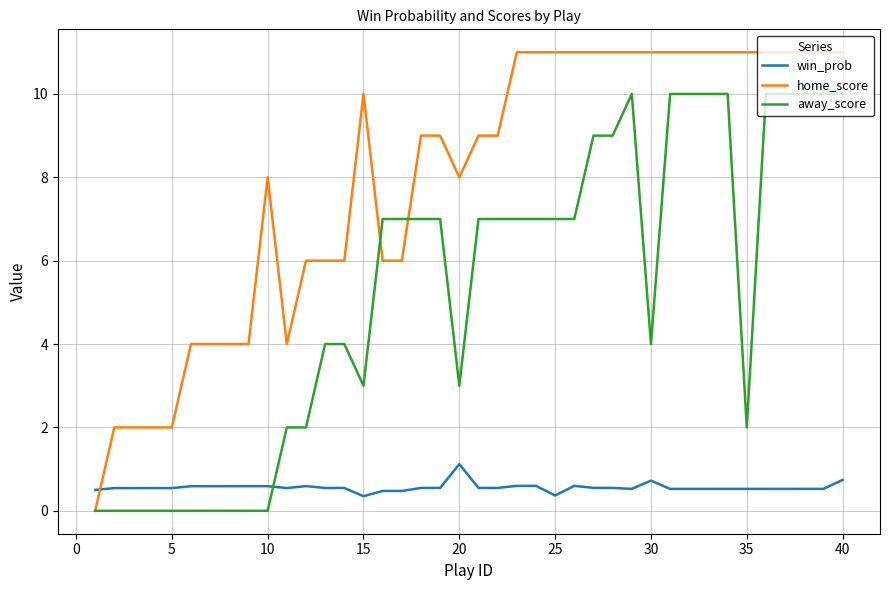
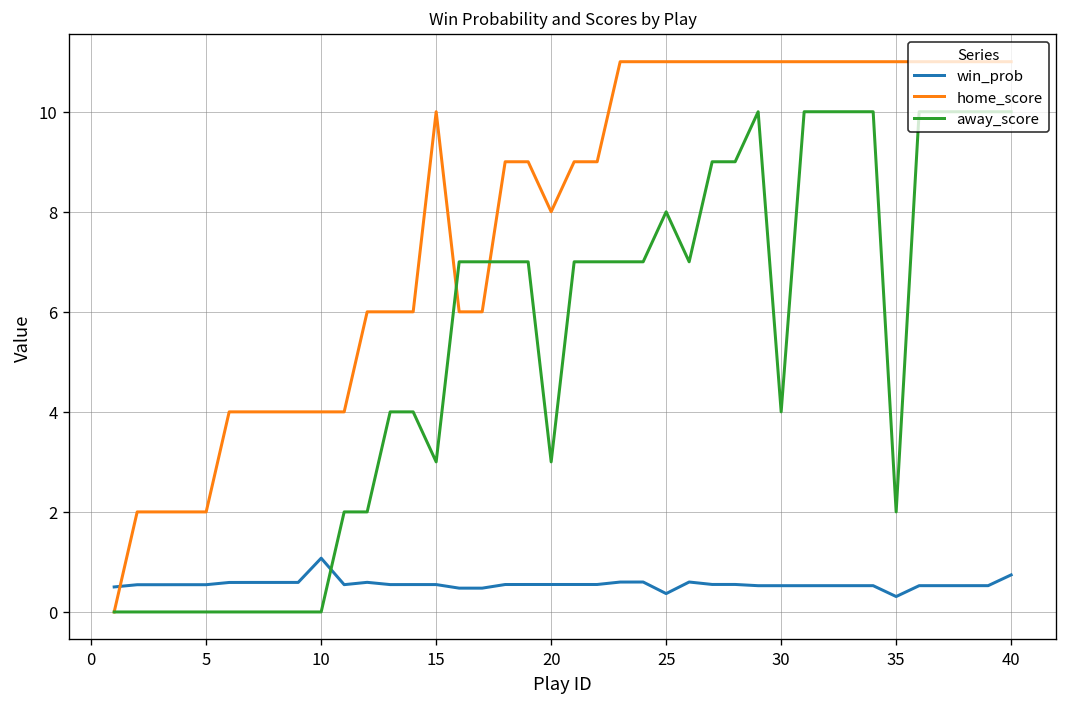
  {
    "win_prob": {
      "5": 0.5,
-     "10": 0.6,
-     "15": 0.3,
-     "20": 1.1,
+     "10": 1.1,
+     "15": 0.5,
+     "20": 0.5,
      "25": 0.4,
-     "30": 0.7,
-     "35": 0.5,
+     "30": 0.5,
+     "35": 0.3,
      "40": 0.7
    },
    "home_score": {
      "5": 2,
-     "10": 8,
+     "10": 4,
      "15": 10,
      "20": 8,
      "25": 11,
      "30": 11,
      "35": 11
    },
    "away_score": {
      "5": 0,
      "10": 0,
      "15": 3,
      "20": 3,
-     "25": 7,
+     "25": 8,
      "30": 4,
      "35": 2
    }
  }
